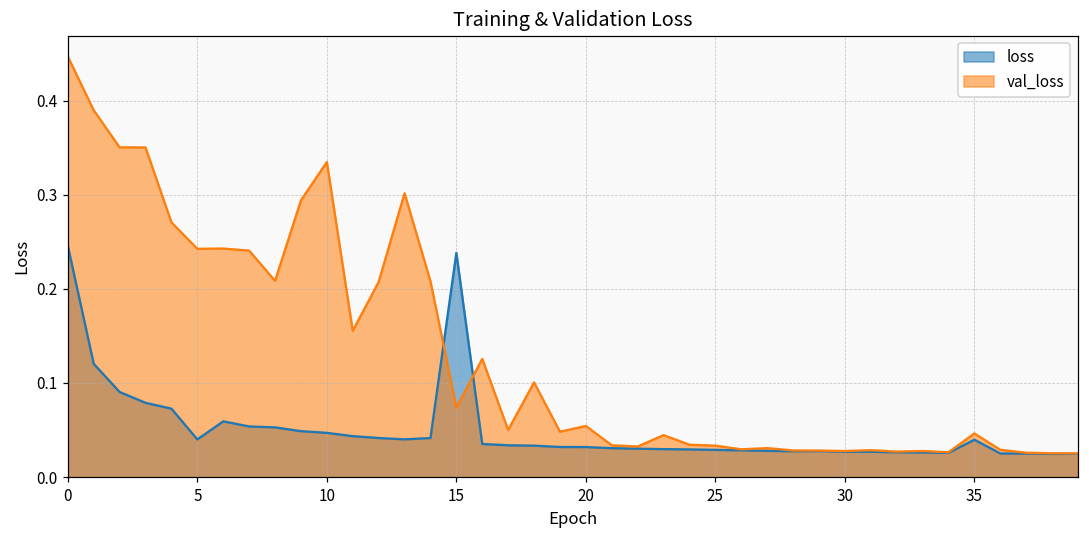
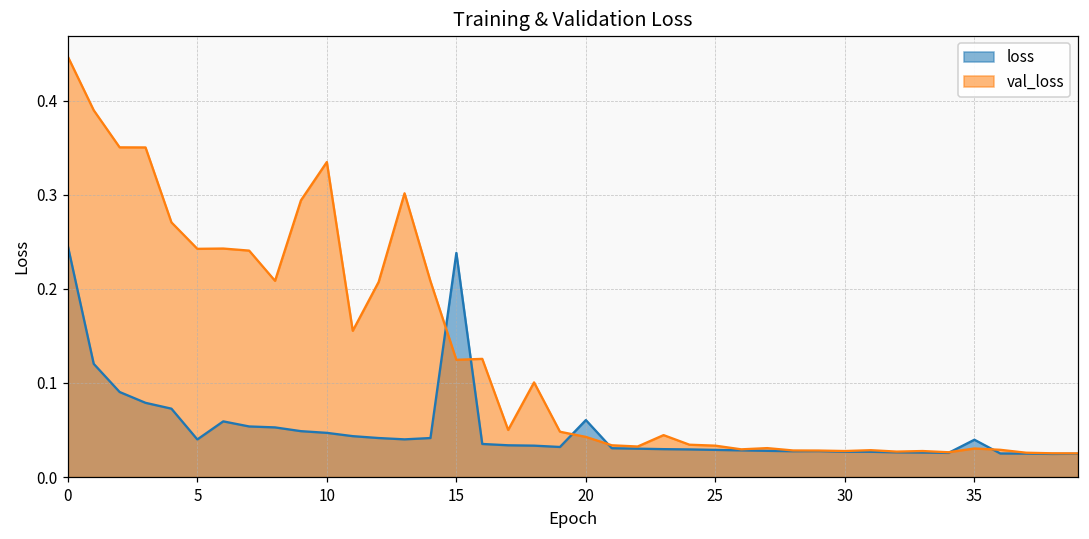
  {
    "loss": {
      "0": 0.25,
      "5": 0.04,
      "10": 0.05,
      "15": 0.24,
-     "20": 0.03,
+     "20": 0.06,
      "25": 0.03,
      "35": 0.04
    },
    "val_loss": {
      "0": 0.45,
      "5": 0.24,
      "10": 0.33,
-     "15": 0.07,
-     "20": 0.05,
+     "15": 0.12,
+     "20": 0.04,
      "25": 0.03,
-     "35": 0.05
+     "35": 0.03
    }
  }
